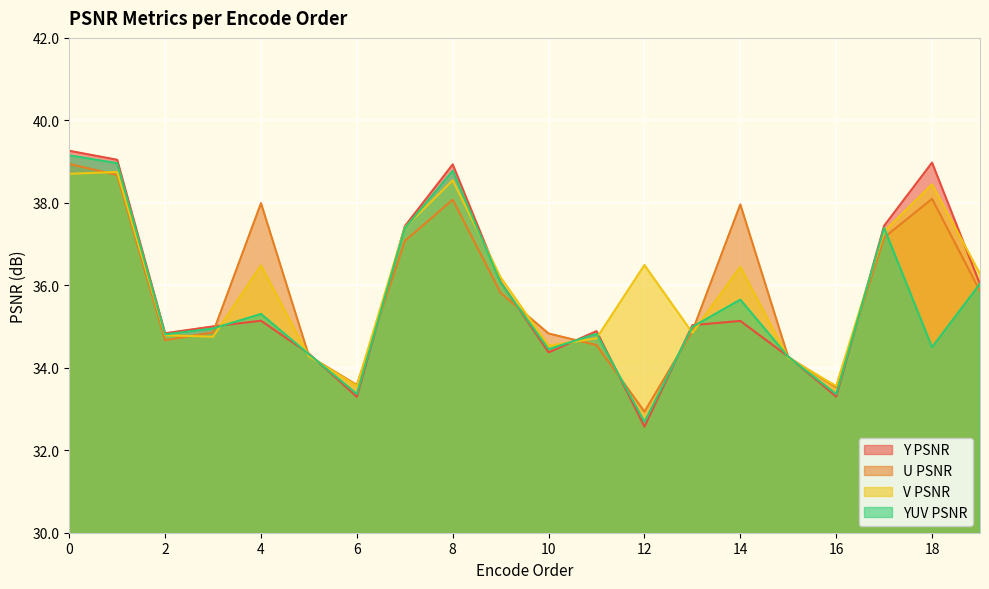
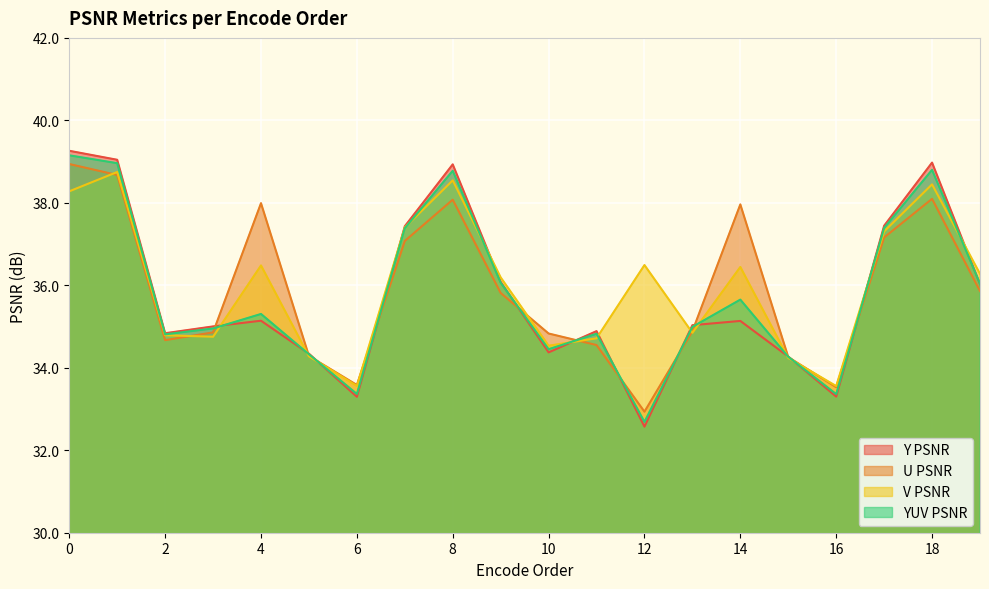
  {
    "V PSNR": {
-     "0": 38.7,
+     "0": 38.3,
      "4": 36.5,
      "8": 38.5,
      "10": 34.5,
      "12": 36.5,
      "14": 36.4,
      "18": 38.4
    },
    "YUV PSNR": {
      "0": 39.2,
      "4": 35.3,
      "6": 33.4,
      "8": 38.8,
      "10": 34.5,
      "12": 32.7,
      "14": 35.7,
-     "18": 34.5
+     "18": 38.8
    }
  }
